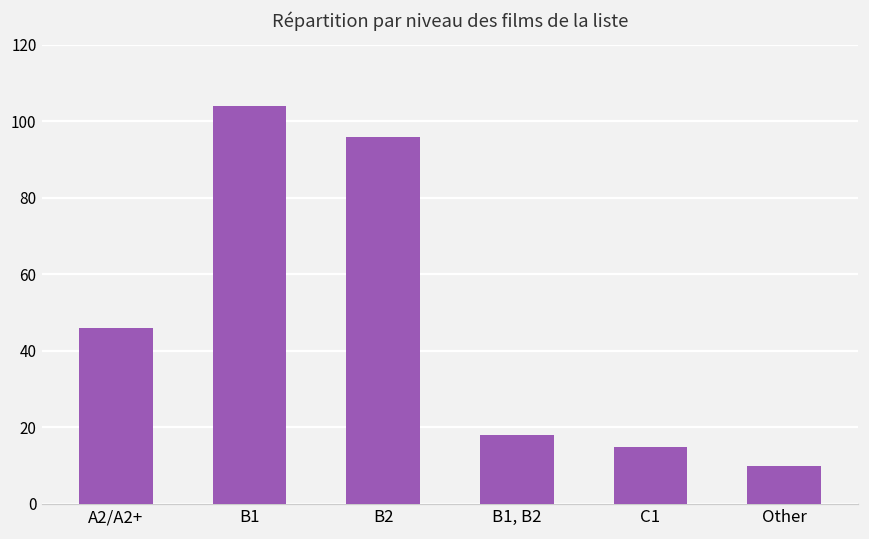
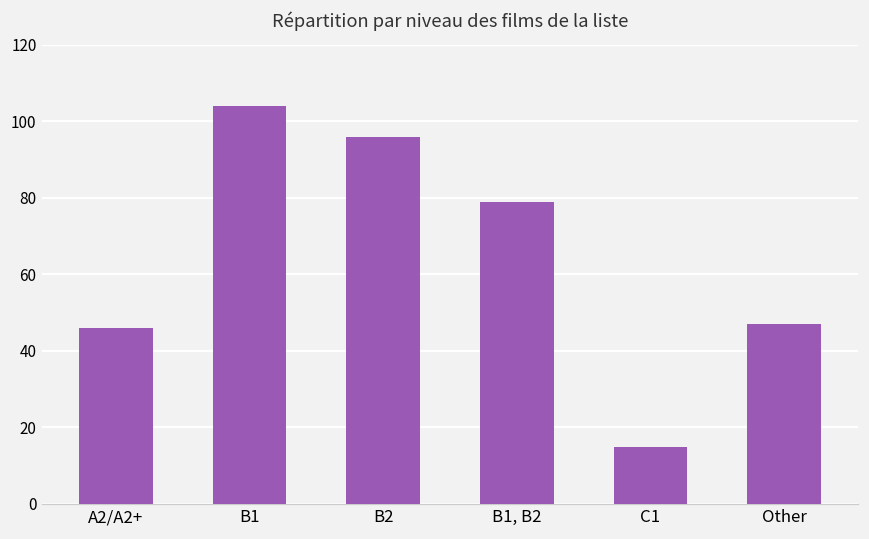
  {
    "A2/A2+": 46,
    "B1": 104,
    "B2": 96,
-   "B1, B2": 18,
+   "B1, B2": 79,
    "C1": 15,
-   "Other": 10
+   "Other": 47
  }
